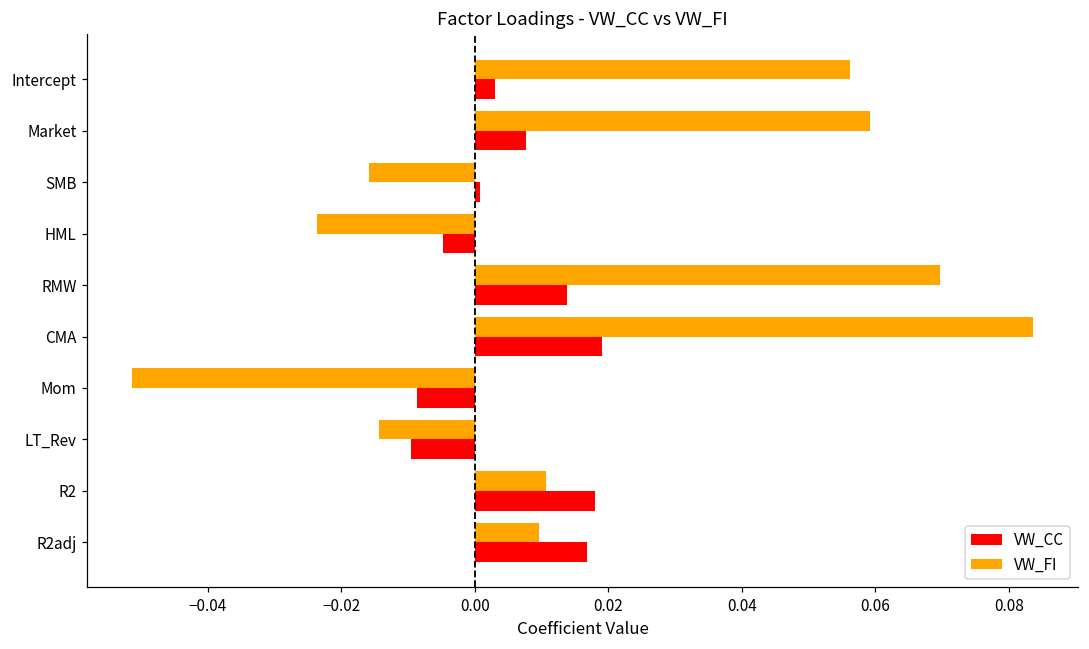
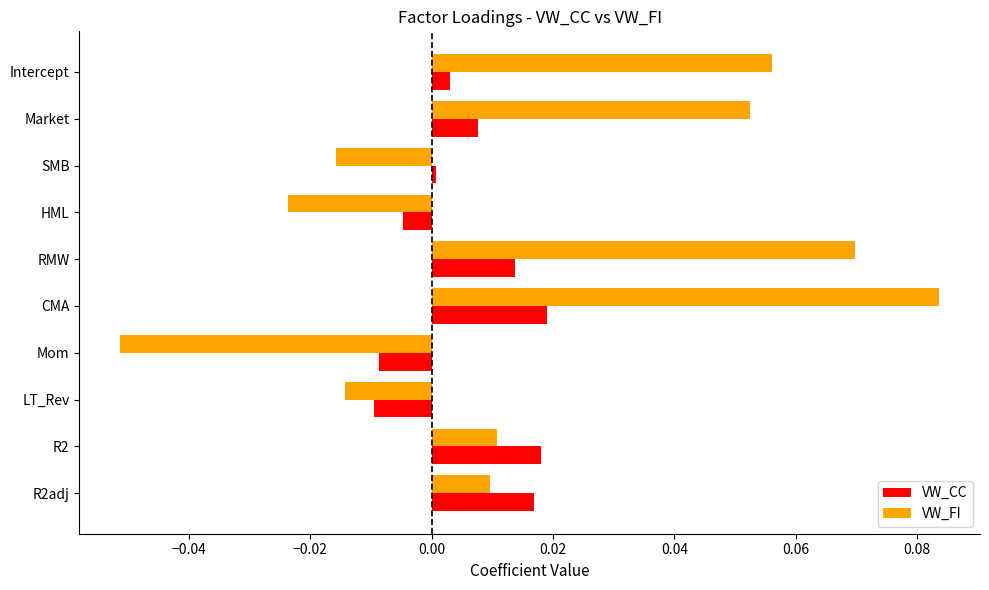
  {
    "VW_CC": {
      "Intercept": 0.003,
      "Market": 0.008,
      "SMB": 0.001,
      "HML": -0.005,
      "RMW": 0.014,
      "CMA": 0.019,
      "Mom": -0.009,
      "LT_Rev": -0.010,
      "R2": 0.018,
      "R2adj": 0.017
    },
    "VW_FI": {
      "Intercept": 0.056,
-     "Market": 0.059,
+     "Market": 0.053,
      "SMB": -0.016,
      "HML": -0.024,
      "RMW": 0.070,
      "CMA": 0.084,
      "Mom": -0.051,
      "LT_Rev": -0.014,
      "R2": 0.011,
      "R2adj": 0.010
    }
  }
